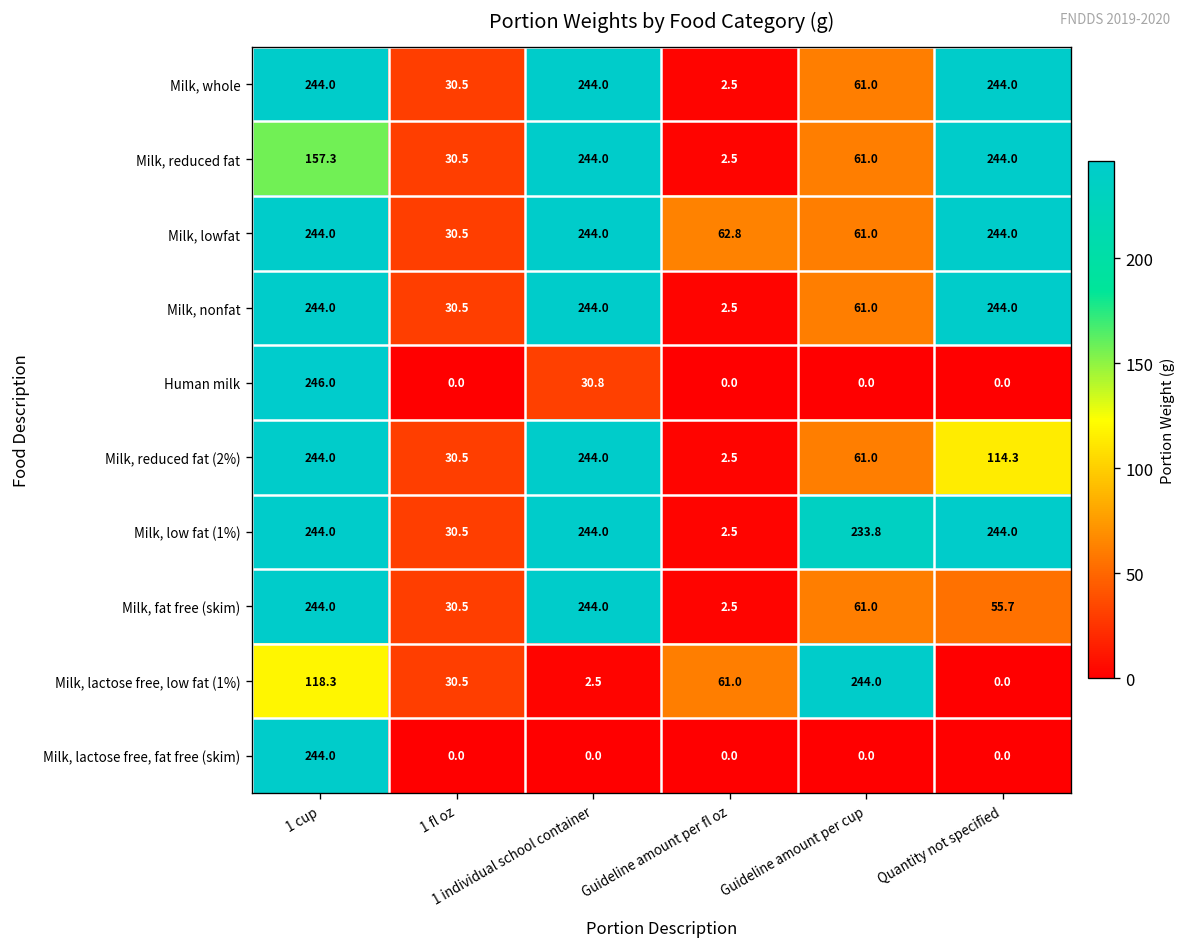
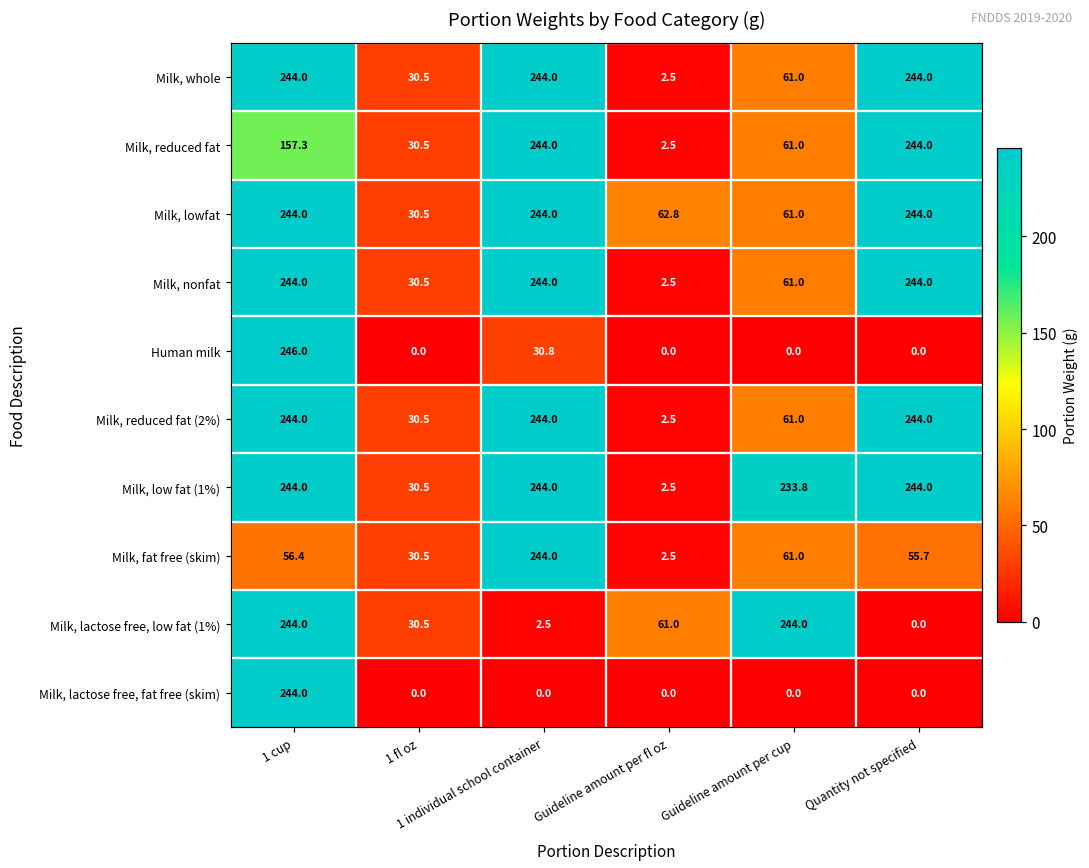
  {
    "Milk, whole": {
      "1 cup": 244.0,
      "1 fl oz": 30.5,
      "1 individual school container": 244.0,
      "Guideline amount per fl oz": 2.5,
      "Guideline amount per cup": 61.0,
      "Quantity not specified": 244.0
    },
    "Milk, reduced fat": {
      "1 cup": 157.3,
      "1 fl oz": 30.5,
      "1 individual school container": 244.0,
      "Guideline amount per fl oz": 2.5,
      "Guideline amount per cup": 61.0,
      "Quantity not specified": 244.0
    },
    "Milk, lowfat": {
      "1 cup": 244.0,
      "1 fl oz": 30.5,
      "1 individual school container": 244.0,
      "Guideline amount per fl oz": 62.8,
      "Guideline amount per cup": 61.0,
      "Quantity not specified": 244.0
    },
    "Milk, nonfat": {
      "1 cup": 244.0,
      "1 fl oz": 30.5,
      "1 individual school container": 244.0,
      "Guideline amount per fl oz": 2.5,
      "Guideline amount per cup": 61.0,
      "Quantity not specified": 244.0
    },
    "Human milk": {
      "1 cup": 246.0,
      "1 fl oz": 0.0,
      "1 individual school container": 30.8,
      "Guideline amount per fl oz": 0.0,
      "Guideline amount per cup": 0.0,
      "Quantity not specified": 0.0
    },
    "Milk, reduced fat (2%)": {
      "1 cup": 244.0,
      "1 fl oz": 30.5,
      "1 individual school container": 244.0,
      "Guideline amount per fl oz": 2.5,
      "Guideline amount per cup": 61.0,
-     "Quantity not specified": 114.3
+     "Quantity not specified": 244.0
    },
    "Milk, low fat (1%)": {
      "1 cup": 244.0,
      "1 fl oz": 30.5,
      "1 individual school container": 244.0,
      "Guideline amount per fl oz": 2.5,
      "Guideline amount per cup": 233.8,
      "Quantity not specified": 244.0
    },
    "Milk, fat free (skim)": {
-     "1 cup": 244.0,
+     "1 cup": 56.4,
      "1 fl oz": 30.5,
      "1 individual school container": 244.0,
      "Guideline amount per fl oz": 2.5,
      "Guideline amount per cup": 61.0,
      "Quantity not specified": 55.7
    },
    "Milk, lactose free, low fat (1%)": {
-     "1 cup": 118.3,
+     "1 cup": 244.0,
      "1 fl oz": 30.5,
      "1 individual school container": 2.5,
      "Guideline amount per fl oz": 61.0,
      "Guideline amount per cup": 244.0,
      "Quantity not specified": 0.0
    },
    "Milk, lactose free, fat free (skim)": {
      "1 cup": 244.0,
      "1 fl oz": 0.0,
      "1 individual school container": 0.0,
      "Guideline amount per fl oz": 0.0,
      "Guideline amount per cup": 0.0,
      "Quantity not specified": 0.0
    }
  }
